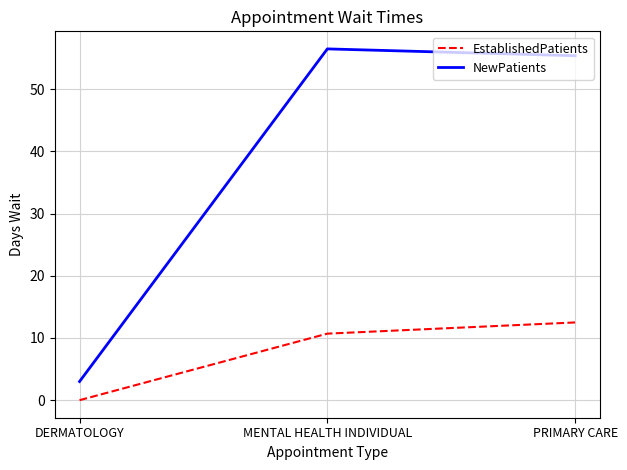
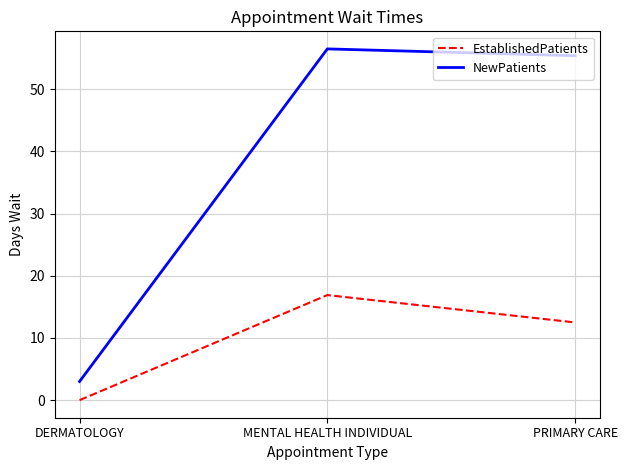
  {
    "EstablishedPatients": {
      "DERMATOLOGY": 0,
-     "MENTAL HEALTH INDIVIDUAL": 11,
+     "MENTAL HEALTH INDIVIDUAL": 17,
      "PRIMARY CARE": 13
    },
    "NewPatients": {
      "DERMATOLOGY": 3,
      "MENTAL HEALTH INDIVIDUAL": 57
    }
  }
